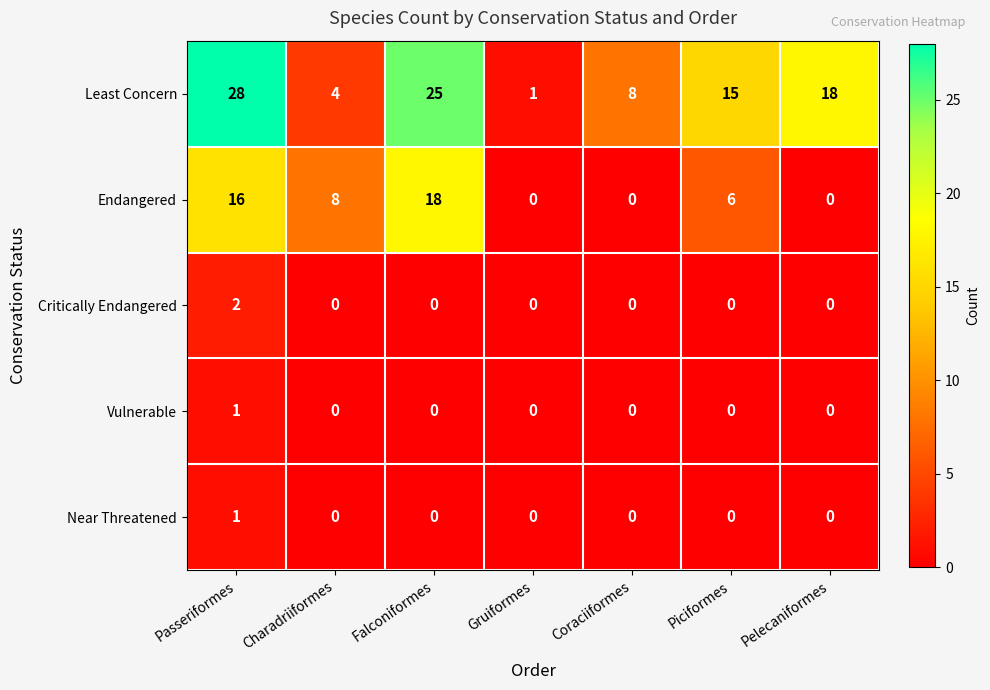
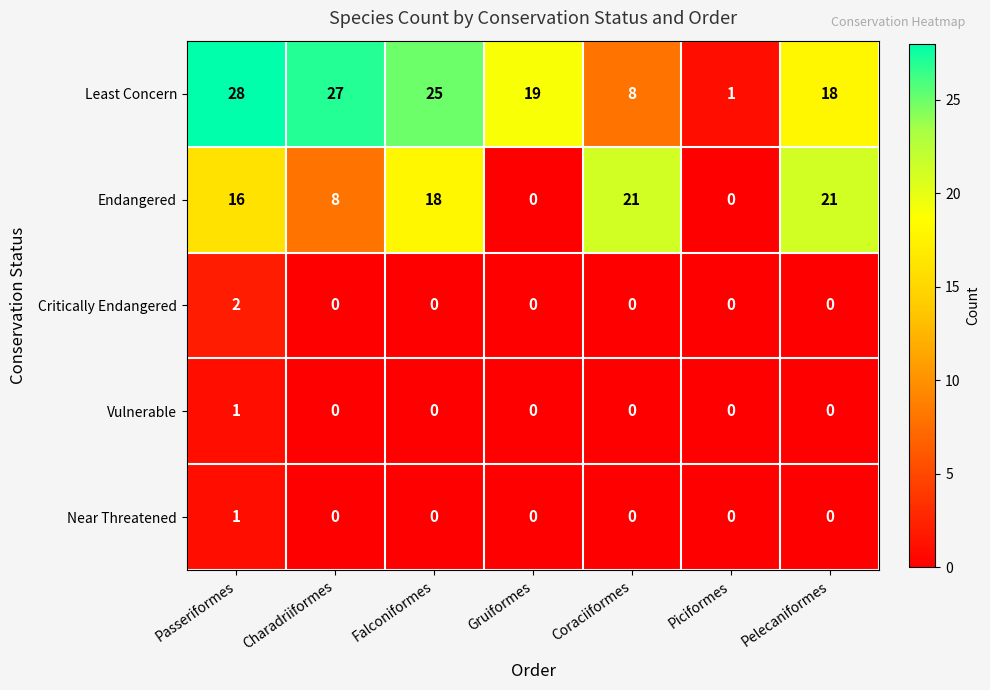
  {
    "Least Concern": {
      "Passeriformes": 28,
-     "Charadriiformes": 4,
+     "Charadriiformes": 27,
      "Falconiformes": 25,
-     "Gruiformes": 1,
+     "Gruiformes": 19,
      "Coraciiformes": 8,
-     "Piciformes": 15,
+     "Piciformes": 1,
      "Pelecaniformes": 18
    },
    "Endangered": {
      "Passeriformes": 16,
      "Charadriiformes": 8,
      "Falconiformes": 18,
      "Gruiformes": 0,
-     "Coraciiformes": 0,
-     "Piciformes": 6,
-     "Pelecaniformes": 0
+     "Coraciiformes": 21,
+     "Piciformes": 0,
+     "Pelecaniformes": 21
    },
    "Critically Endangered": {
      "Passeriformes": 2,
      "Charadriiformes": 0,
      "Falconiformes": 0,
      "Gruiformes": 0,
      "Coraciiformes": 0,
      "Piciformes": 0,
      "Pelecaniformes": 0
    },
    "Vulnerable": {
      "Passeriformes": 1,
      "Charadriiformes": 0,
      "Falconiformes": 0,
      "Gruiformes": 0,
      "Coraciiformes": 0,
      "Piciformes": 0,
      "Pelecaniformes": 0
    },
    "Near Threatened": {
      "Passeriformes": 1,
      "Charadriiformes": 0,
      "Falconiformes": 0,
      "Gruiformes": 0,
      "Coraciiformes": 0,
      "Piciformes": 0,
      "Pelecaniformes": 0
    }
  }
